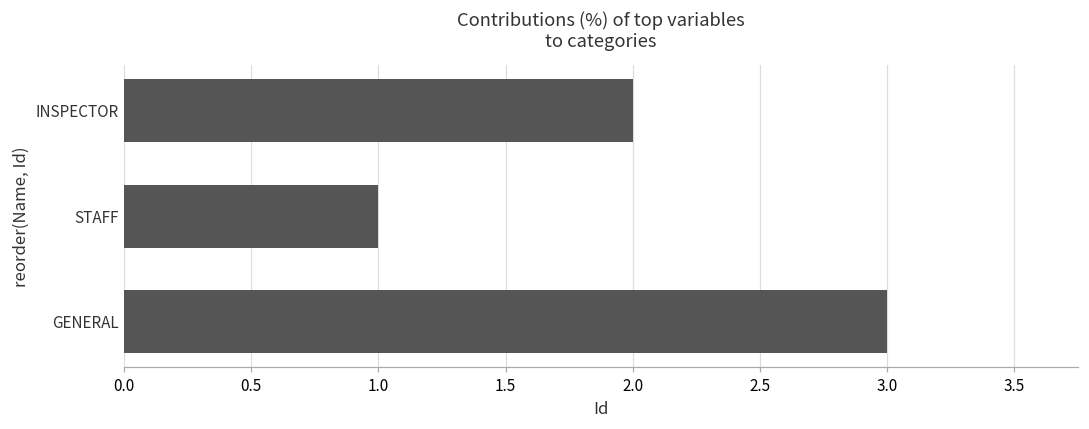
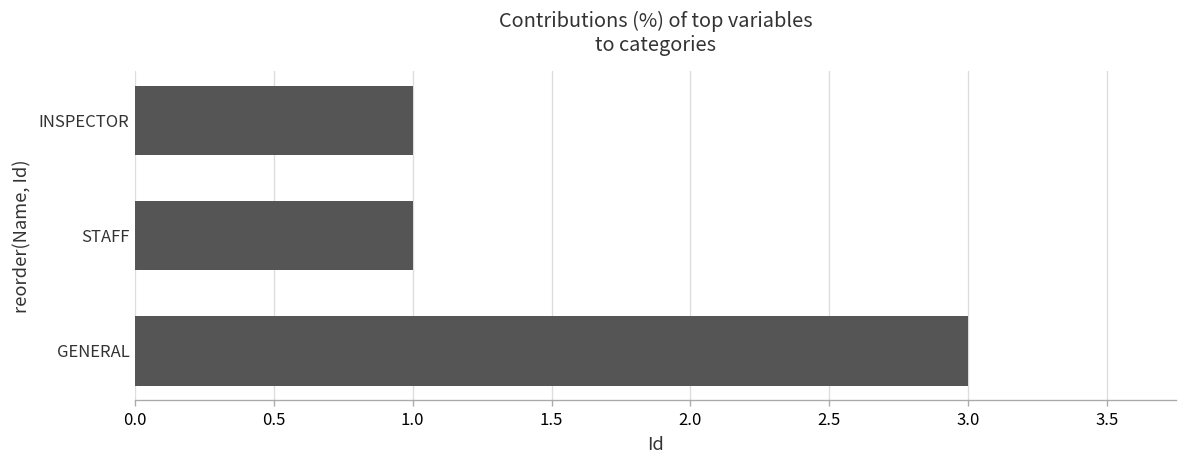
  {
-   "INSPECTOR": 2,
+   "INSPECTOR": 1,
    "STAFF": 1,
    "GENERAL": 3
  }
